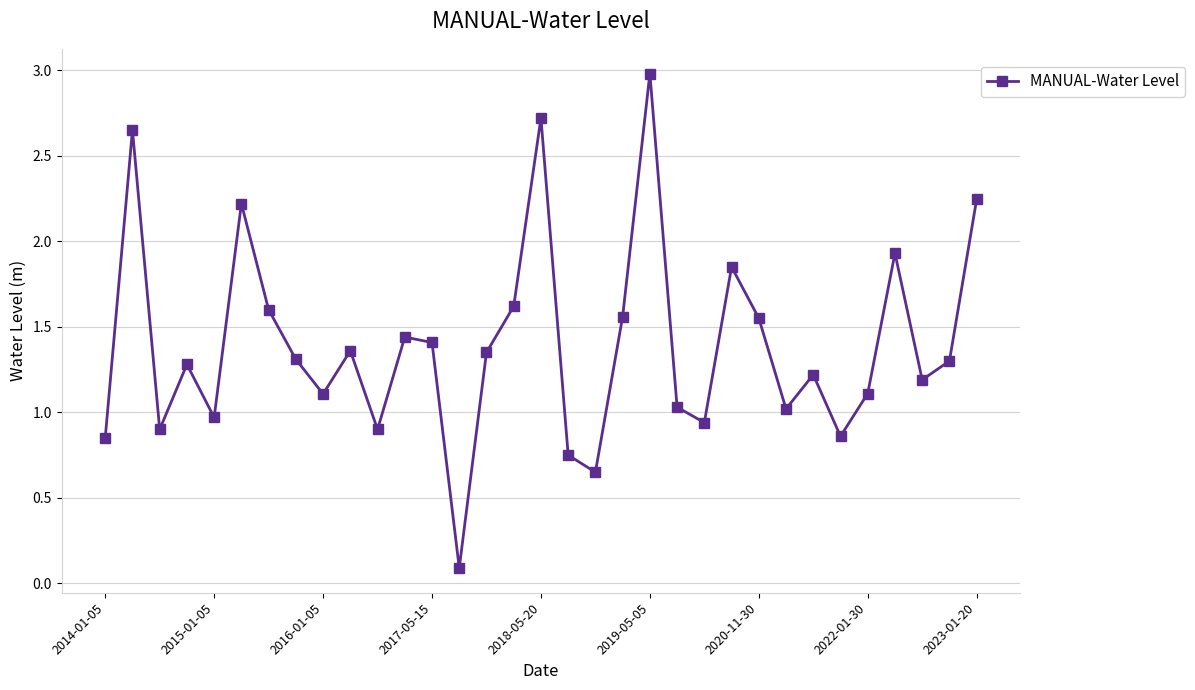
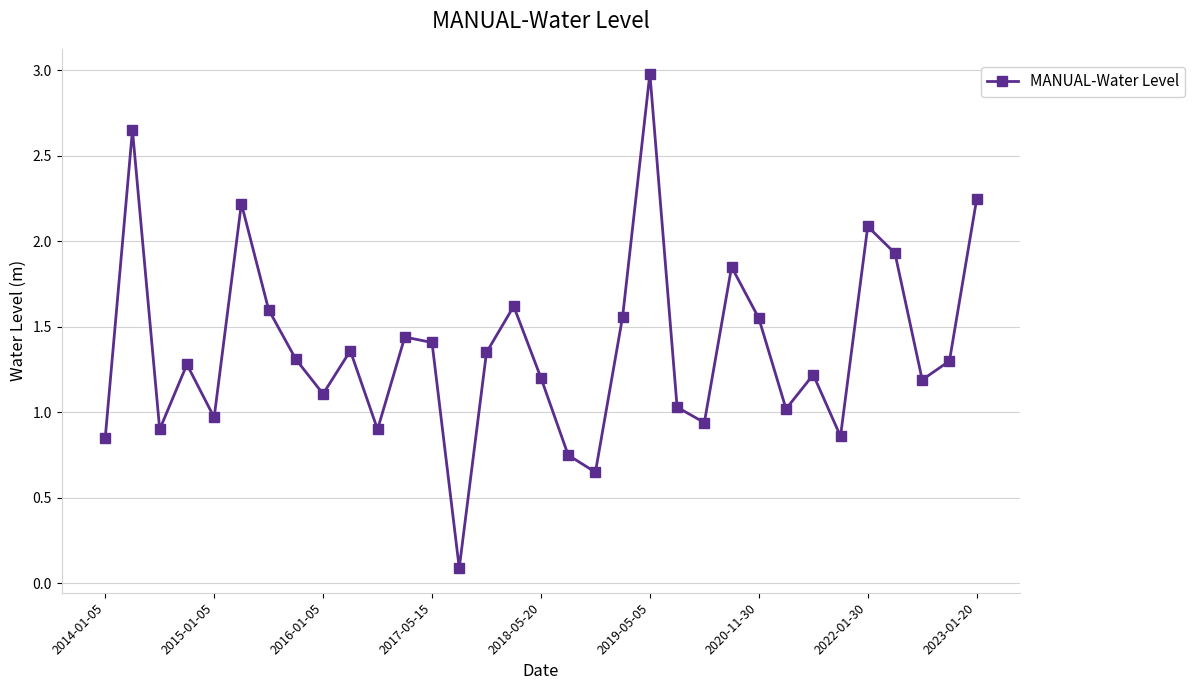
  {
    "2014-01-05": 0.85,
    "2015-01-05": 0.97,
    "2016-01-05": 1.11,
    "2017-05-15": 1.41,
-   "2018-05-20": 2.72,
+   "2018-05-20": 1.20,
    "2019-05-05": 2.98,
    "2020-11-30": 1.55,
-   "2022-01-30": 1.11,
+   "2022-01-30": 2.09,
    "2023-01-20": 2.25
  }
